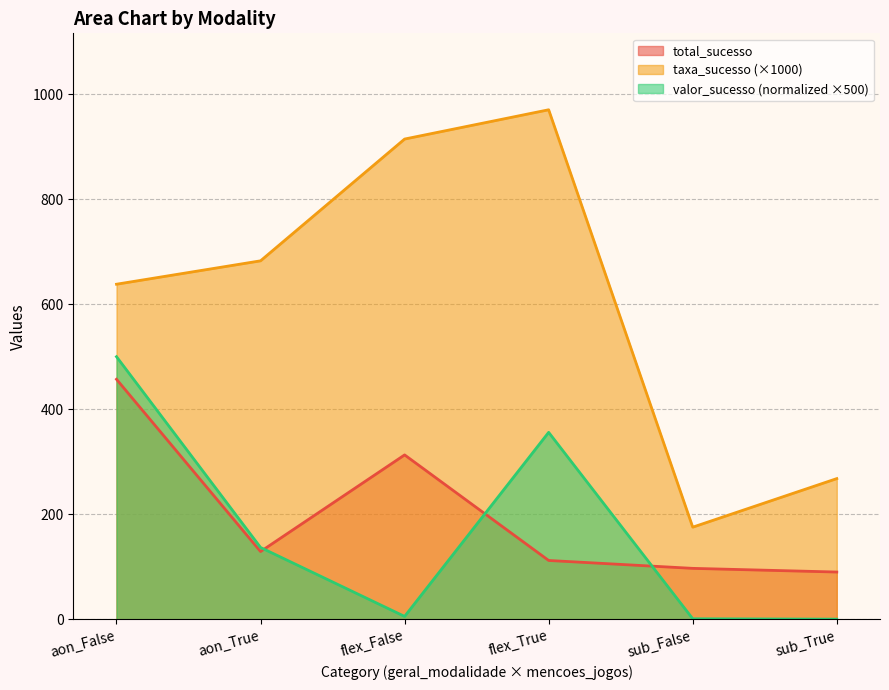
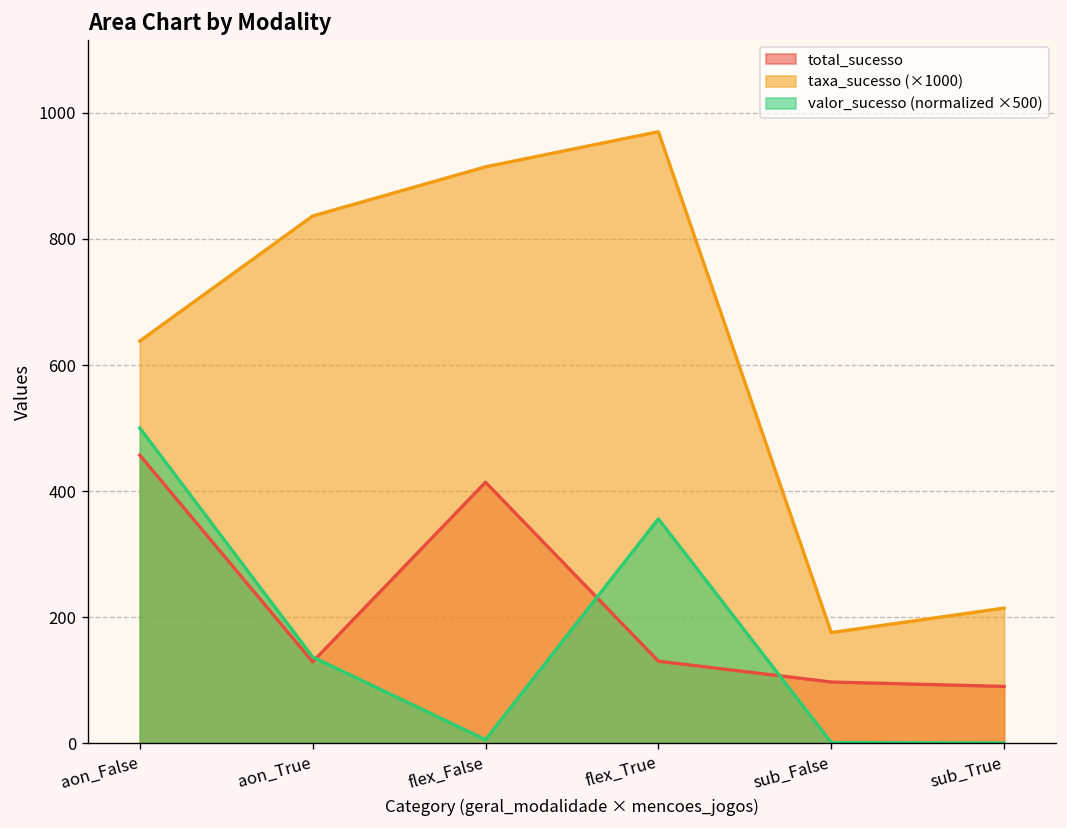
  {
    "total_sucesso": {
      "aon_False": 460,
      "aon_True": 130,
-     "flex_False": 310,
-     "flex_True": 110,
+     "flex_False": 410,
+     "flex_True": 130,
      "sub_False": 100,
      "sub_True": 90
    },
    "taxa_sucesso (×1000)": {
      "aon_False": 640,
-     "aon_True": 680,
+     "aon_True": 840,
      "flex_False": 910,
      "flex_True": 970,
      "sub_False": 180,
-     "sub_True": 270
+     "sub_True": 210
    },
    "valor_sucesso (normalized ×500)": {
      "aon_False": 500,
      "aon_True": 140,
      "flex_False": 10,
      "flex_True": 360,
      "sub_False": 0,
      "sub_True": 0
    }
  }
